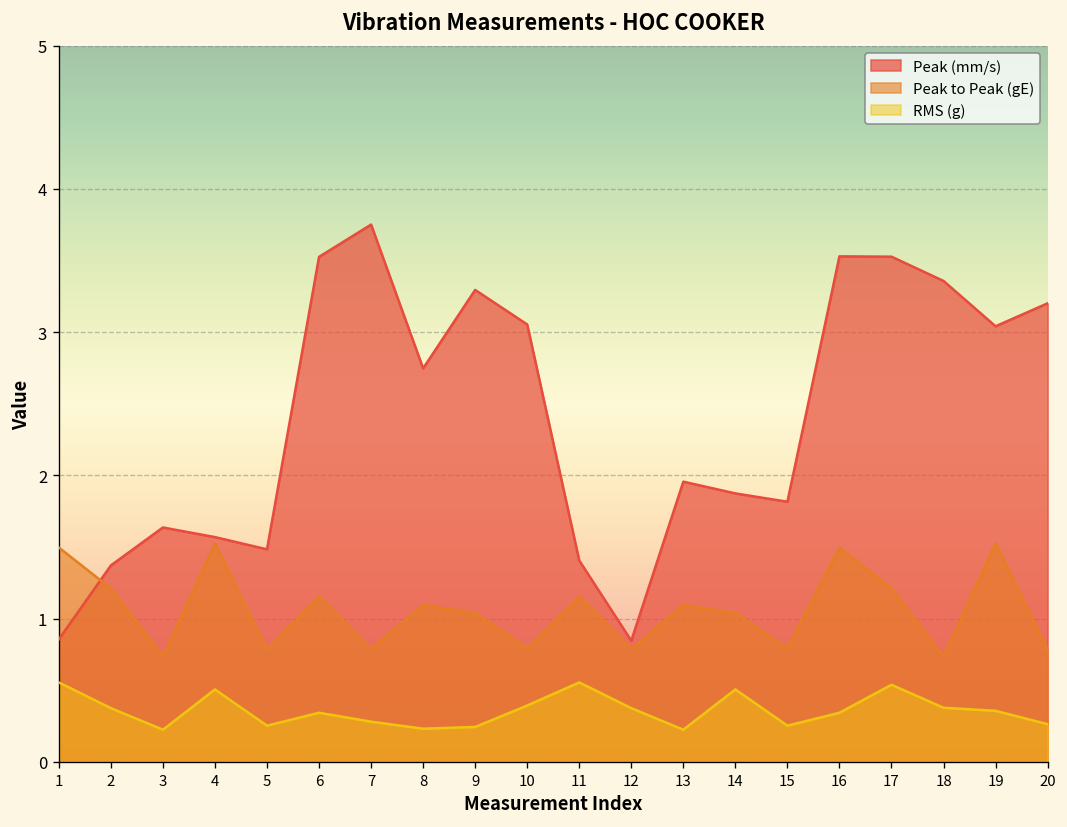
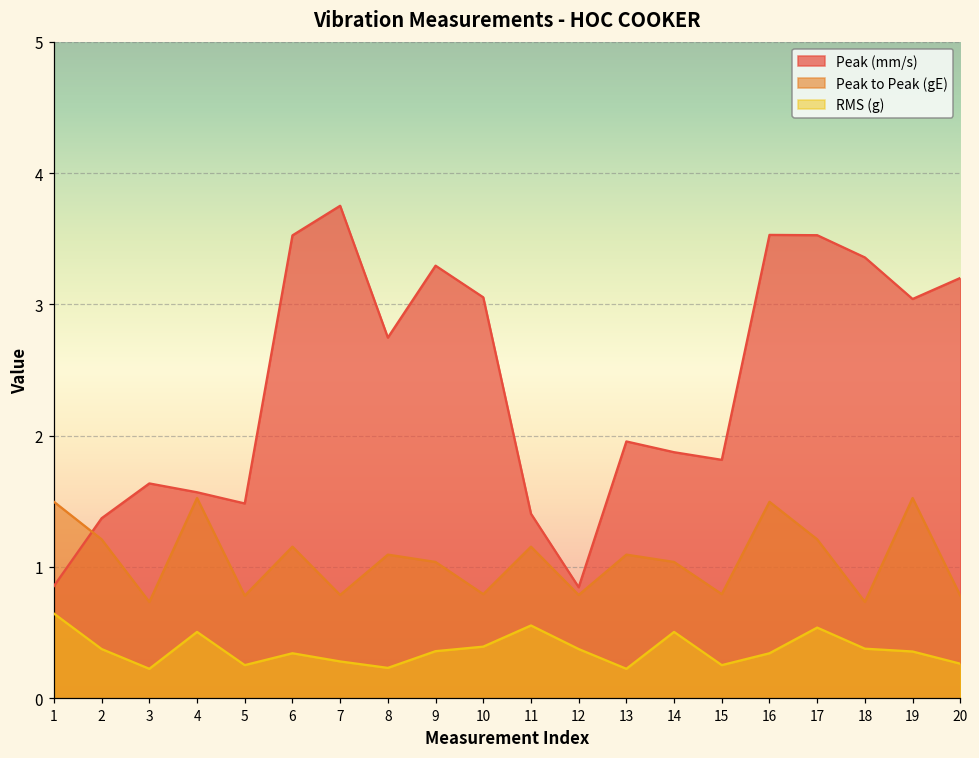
  {
    "RMS (g)": {
-     "1": 0.55,
+     "1": 0.65,
      "2": 0.37,
      "3": 0.22,
      "4": 0.51,
      "5": 0.25,
      "6": 0.34,
      "7": 0.28,
      "8": 0.23,
-     "9": 0.24,
+     "9": 0.36,
      "10": 0.39,
      "11": 0.55,
      "12": 0.37,
      "13": 0.22,
      "14": 0.51,
      "15": 0.25,
      "16": 0.34,
      "17": 0.54,
      "18": 0.38,
      "19": 0.36,
      "20": 0.26
    }
  }
